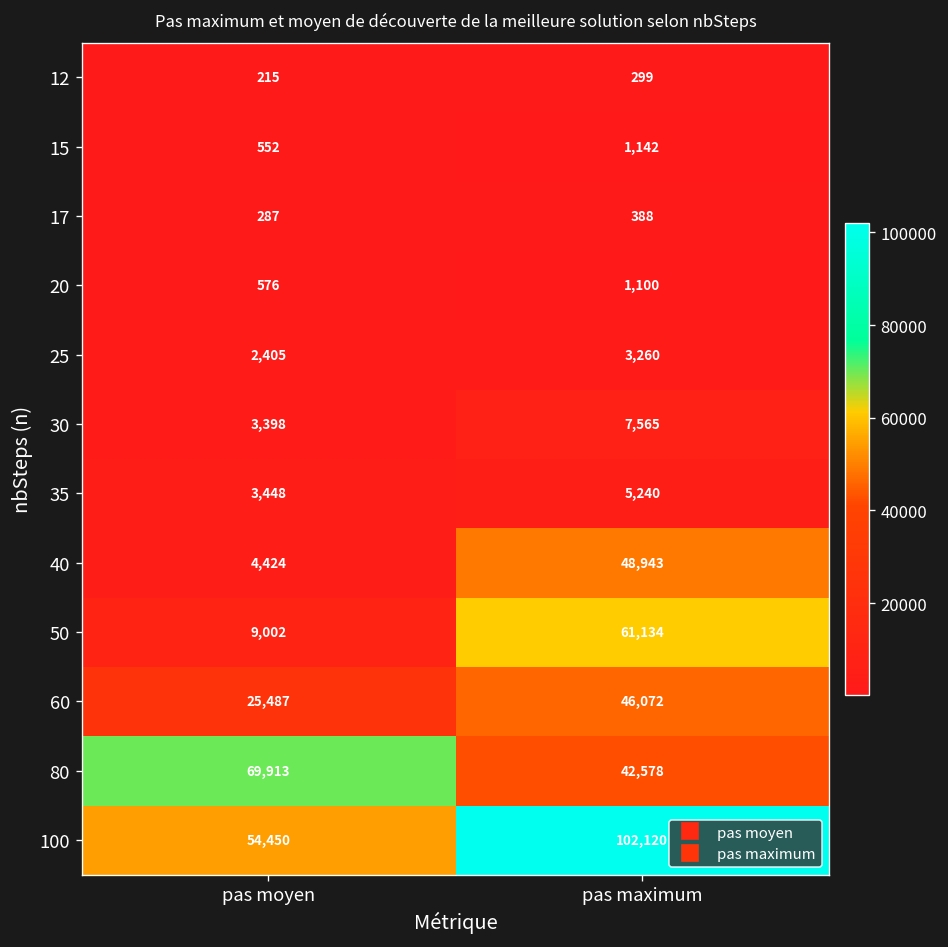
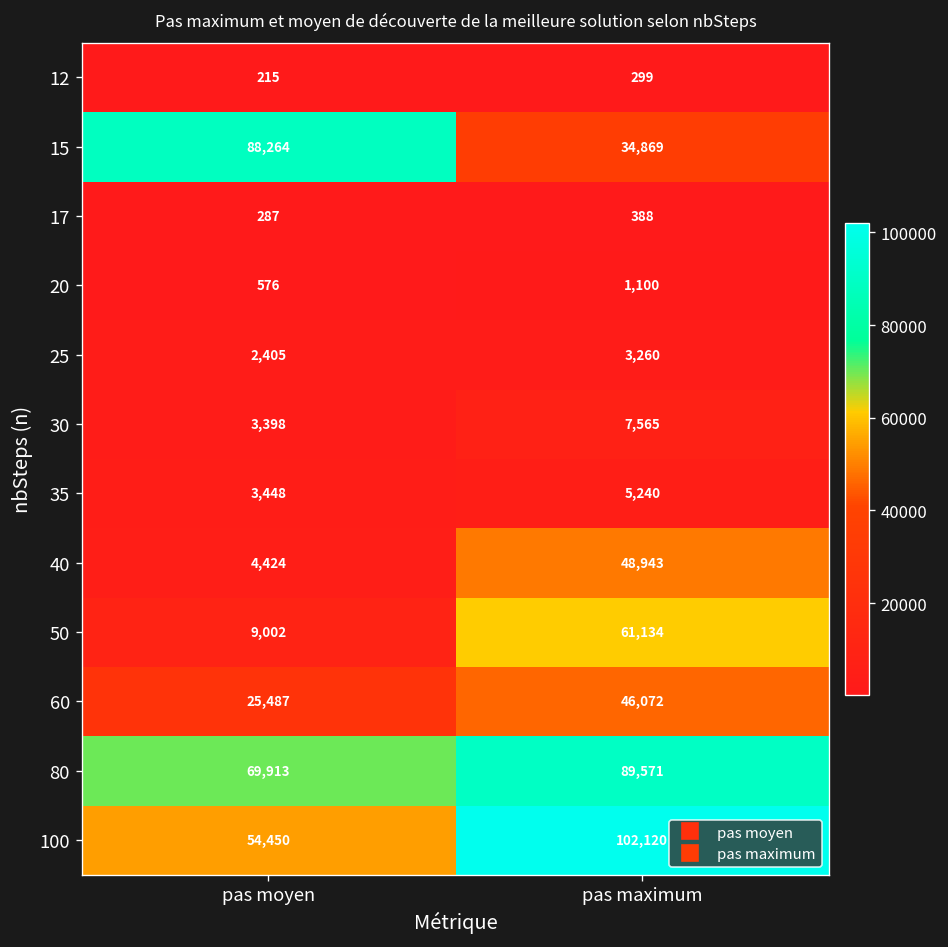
  {
    "12": {
      "pas moyen": "215",
      "pas maximum": "299"
    },
    "15": {
-     "pas moyen": "552",
-     "pas maximum": "1,142"
+     "pas moyen": "88,264",
+     "pas maximum": "34,869"
    },
    "17": {
      "pas moyen": "287",
      "pas maximum": "388"
    },
    "20": {
      "pas moyen": "576",
      "pas maximum": "1,100"
    },
    "25": {
      "pas moyen": "2,405",
      "pas maximum": "3,260"
    },
    "30": {
      "pas moyen": "3,398",
      "pas maximum": "7,565"
    },
    "35": {
      "pas moyen": "3,448",
      "pas maximum": "5,240"
    },
    "40": {
      "pas moyen": "4,424",
      "pas maximum": "48,943"
    },
    "50": {
      "pas moyen": "9,002",
      "pas maximum": "61,134"
    },
    "60": {
      "pas moyen": "25,487",
      "pas maximum": "46,072"
    },
    "80": {
      "pas moyen": "69,913",
-     "pas maximum": "42,578"
+     "pas maximum": "89,571"
    },
    "100": {
      "pas moyen": "54,450",
      "pas maximum": "102,120"
    }
  }
